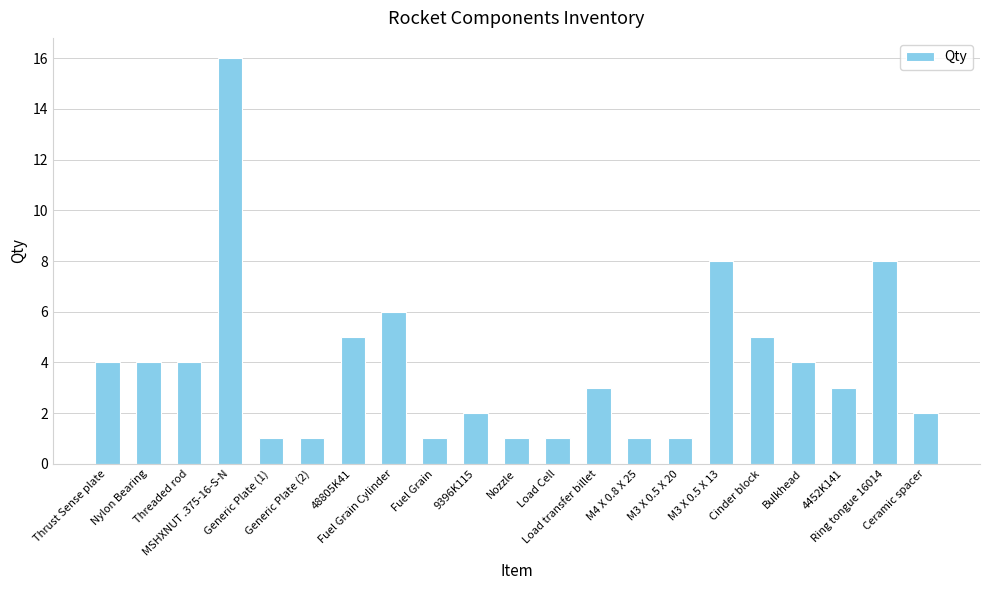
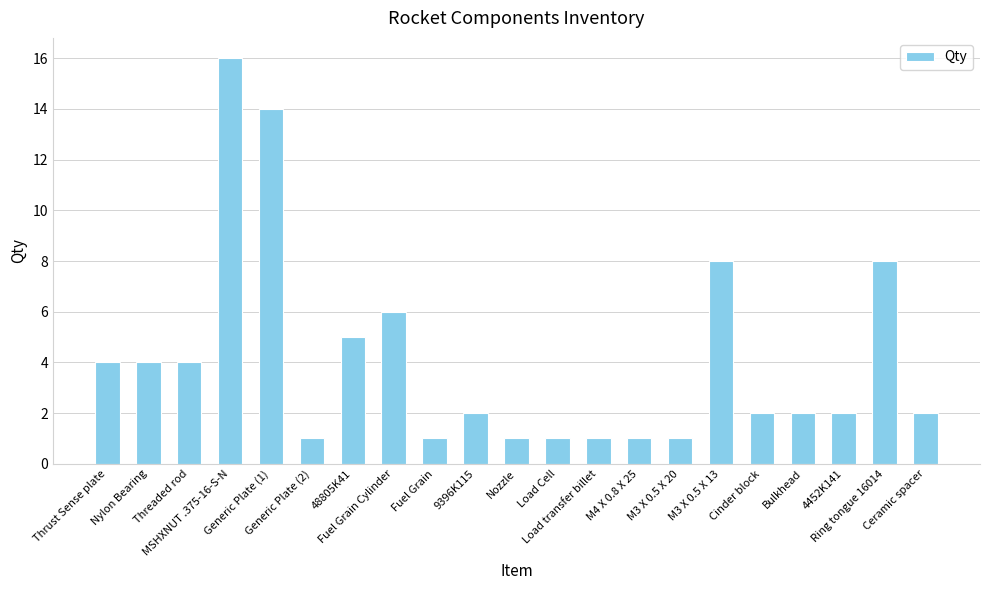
  {
    "Thrust Sense plate": 4,
    "Nylon Bearing": 4,
    "Threaded rod": 4,
    "MSHXNUT .375-16-S-N": 16,
-   "Generic Plate (1)": 1,
+   "Generic Plate (1)": 14,
    "Generic Plate (2)": 1,
    "48805K41": 5,
    "Fuel Grain Cylinder": 6,
    "Fuel Grain": 1,
    "9396K115": 2,
    "Nozzle": 1,
    "Load Cell": 1,
-   "Load transfer billet": 3,
+   "Load transfer billet": 1,
    "M4 X 0.8 X 25": 1,
    "M3 X 0.5 X 20": 1,
    "M3 X 0.5 X 13": 8,
-   "Cinder block": 5,
-   "Bulkhead": 4,
-   "4452K141": 3,
+   "Cinder block": 2,
+   "Bulkhead": 2,
+   "4452K141": 2,
    "Ring tongue 16014": 8,
    "Ceramic spacer": 2
  }
